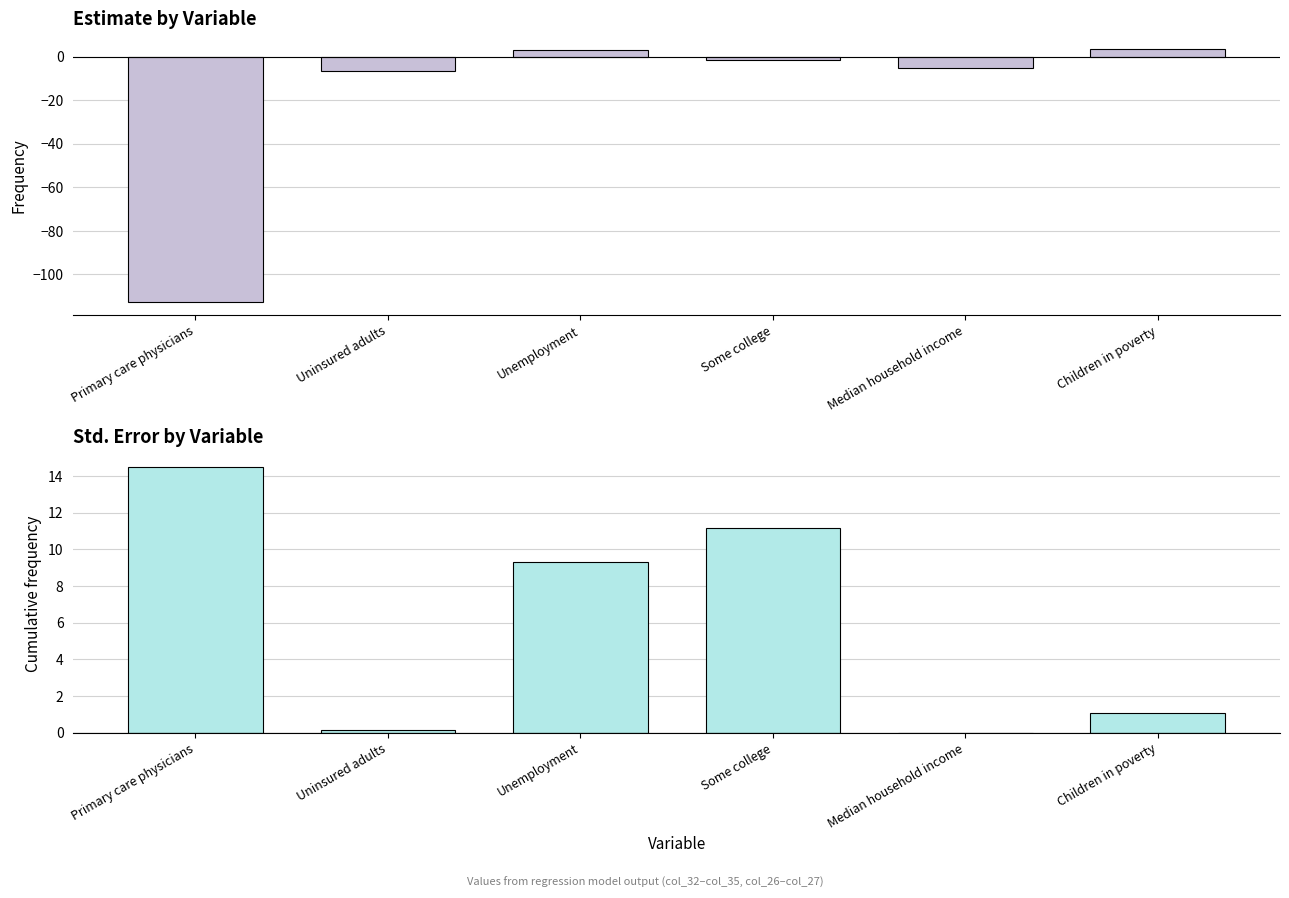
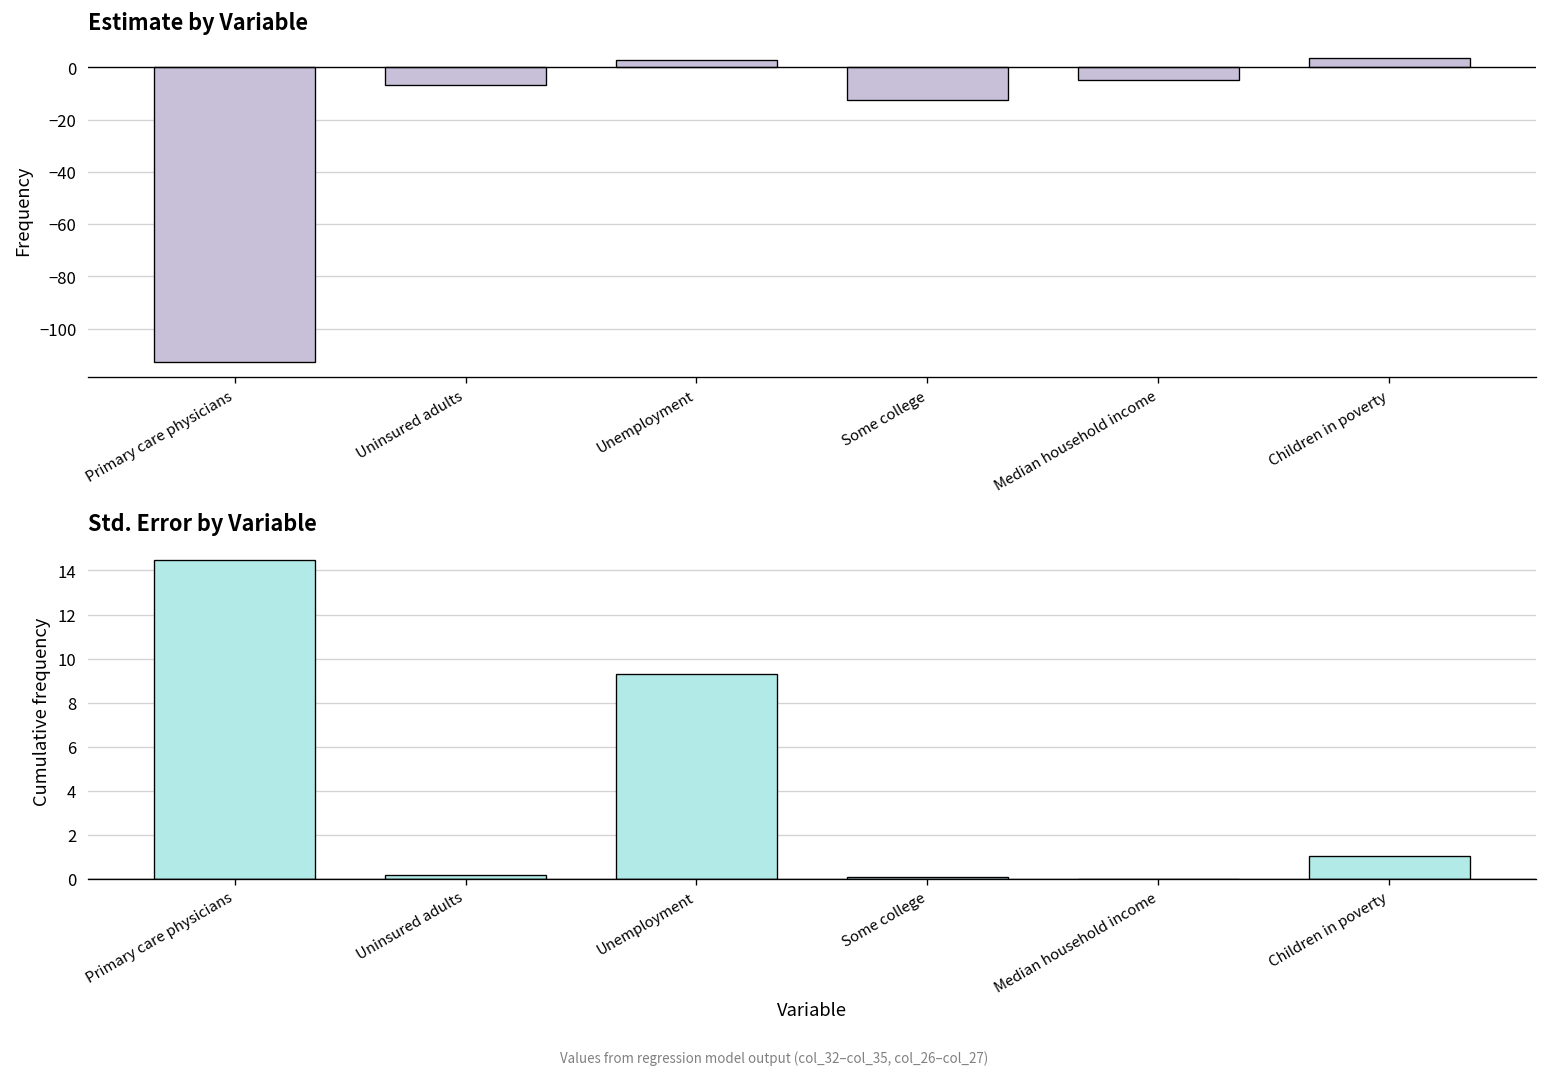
  {
    "Estimate by Variable": {
      "Primary care physicians": -113,
      "Uninsured adults": -7,
      "Unemployment": 3,
-     "Some college": -1,
+     "Some college": -12,
      "Median household income": -5,
      "Children in poverty": 4
    },
    "Std. Error by Variable": {
      "Primary care physicians": 14.5,
      "Uninsured adults": 0.2,
      "Unemployment": 9.3,
-     "Some college": 11.2,
+     "Some college": 0.1,
      "Children in poverty": 1.1
    }
  }
